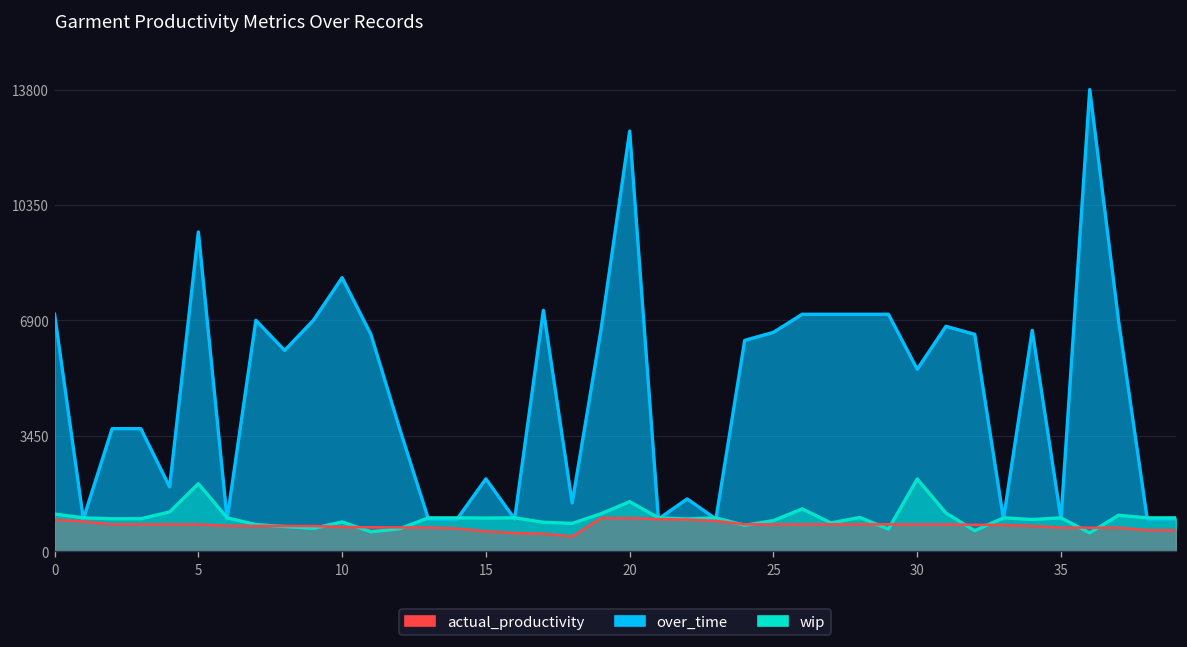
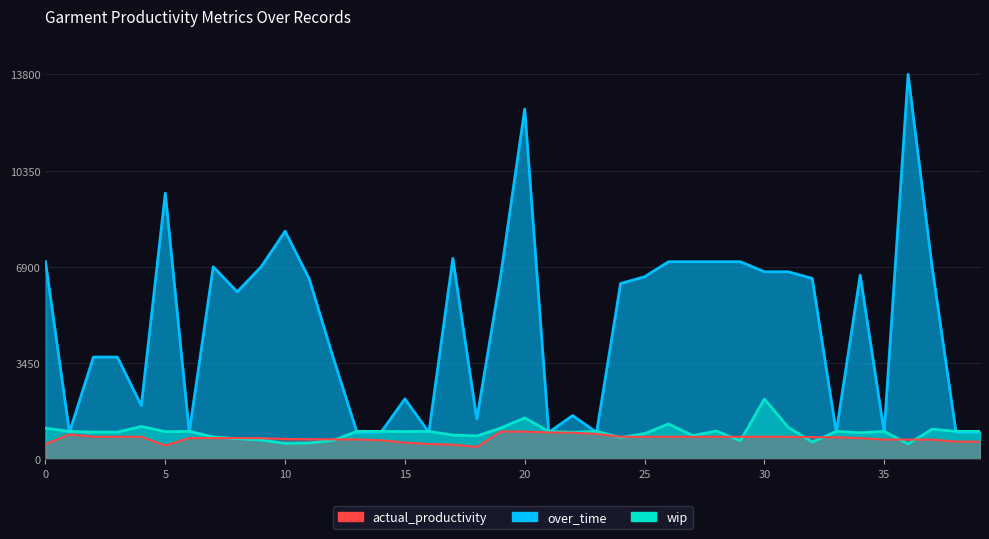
  {
    "over_time": {
      "0": 7100,
      "5": 9500,
      "10": 8200,
      "15": 2200,
      "20": 12600,
      "25": 6500,
-     "30": 5400
+     "30": 6700
    },
    "wip": {
      "0": 1100,
-     "5": 2000,
-     "10": 900,
+     "5": 1000,
+     "10": 600,
      "15": 1000,
      "20": 1500,
      "25": 900,
      "30": 2200
    },
    "actual_productivity": {
-     "0": 900,
-     "5": 800,
+     "0": 500,
+     "5": 500,
      "10": 700,
      "15": 600,
      "20": 1000,
      "25": 800,
      "30": 800,
      "35": 700
    }
  }
